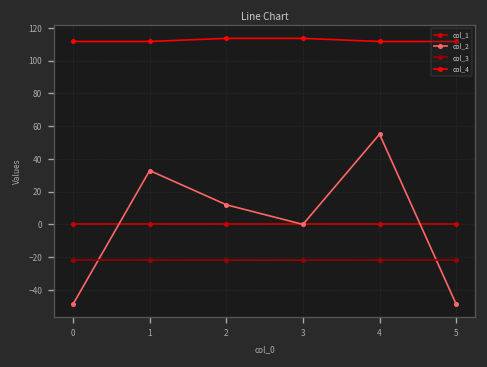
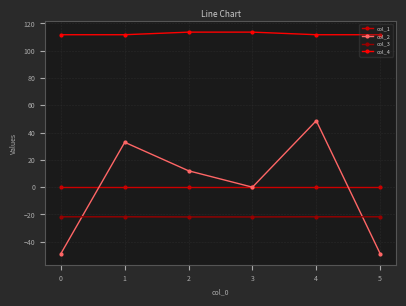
  {
    "col_2": {
      "0": -49,
      "1": 33,
      "2": 12,
-     "4": 55,
+     "4": 49,
      "5": -49
    }
  }
